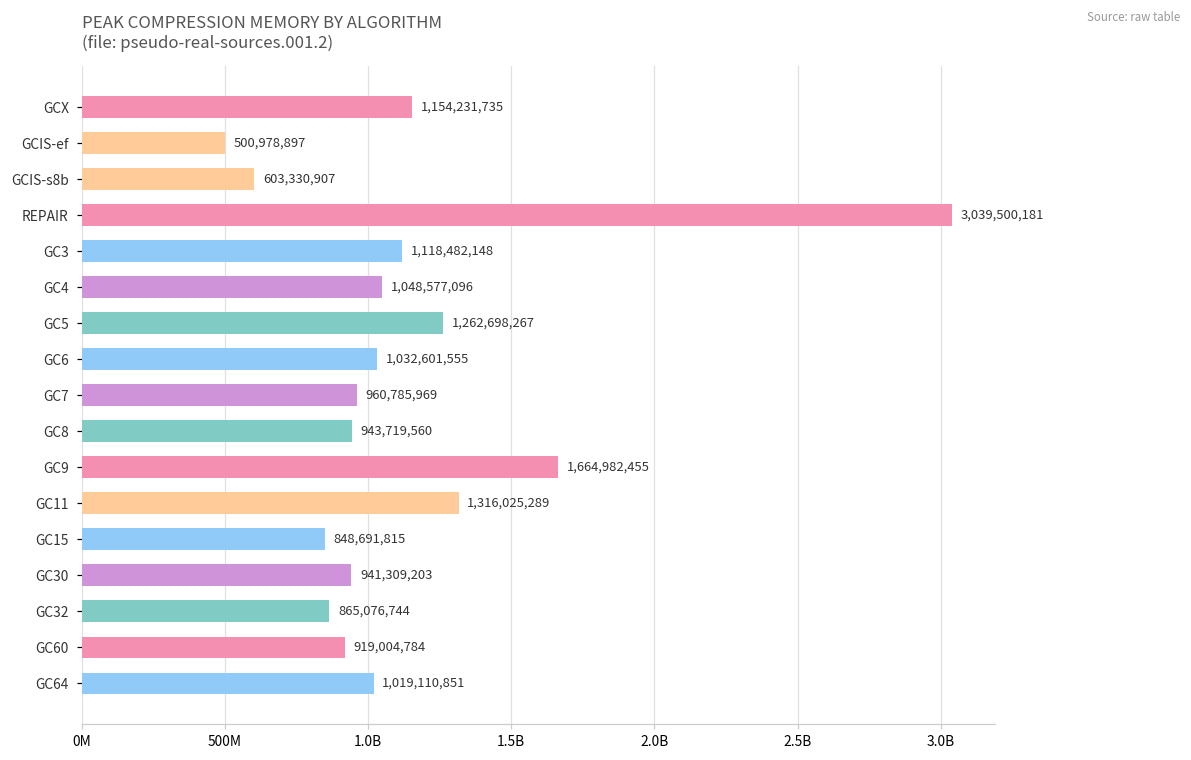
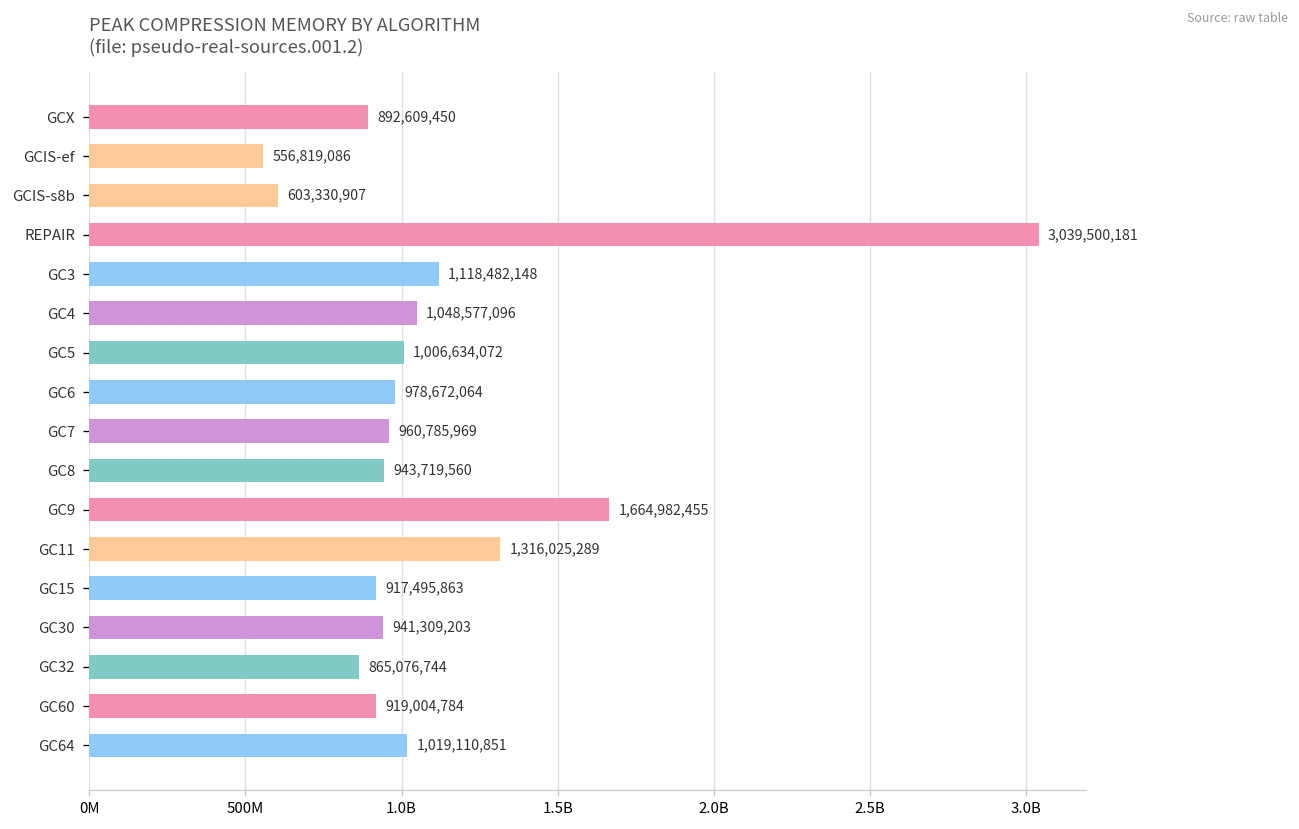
  {
-   "GCX": "1,154,231,735",
-   "GCIS-ef": "500,978,897",
+   "GCX": "892,609,450",
+   "GCIS-ef": "556,819,086",
    "GCIS-s8b": "603,330,907",
    "REPAIR": "3,039,500,181",
    "GC3": "1,118,482,148",
    "GC4": "1,048,577,096",
-   "GC5": "1,262,698,267",
-   "GC6": "1,032,601,555",
+   "GC5": "1,006,634,072",
+   "GC6": "978,672,064",
    "GC7": "960,785,969",
    "GC8": "943,719,560",
    "GC9": "1,664,982,455",
    "GC11": "1,316,025,289",
-   "GC15": "848,691,815",
+   "GC15": "917,495,863",
    "GC30": "941,309,203",
    "GC32": "865,076,744",
    "GC60": "919,004,784",
    "GC64": "1,019,110,851"
  }
